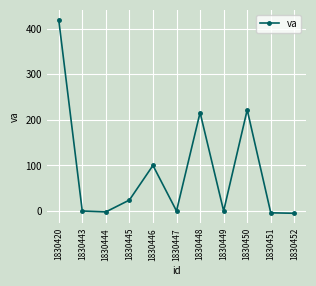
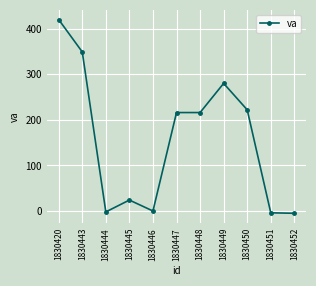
  {
    "1830420": 420,
-   "1830443": 0,
+   "1830443": 350,
    "1830444": 0,
    "1830445": 20,
-   "1830446": 100,
-   "1830447": 0,
+   "1830446": 0,
+   "1830447": 220,
    "1830448": 220,
-   "1830449": 0,
+   "1830449": 280,
    "1830450": 220,
    "1830451": 0,
    "1830452": -10
  }
